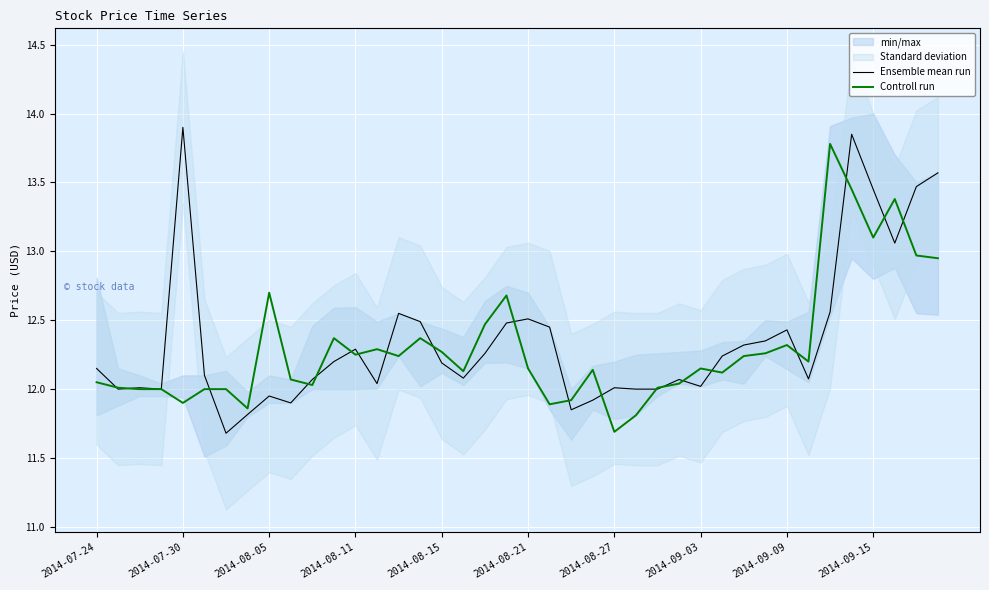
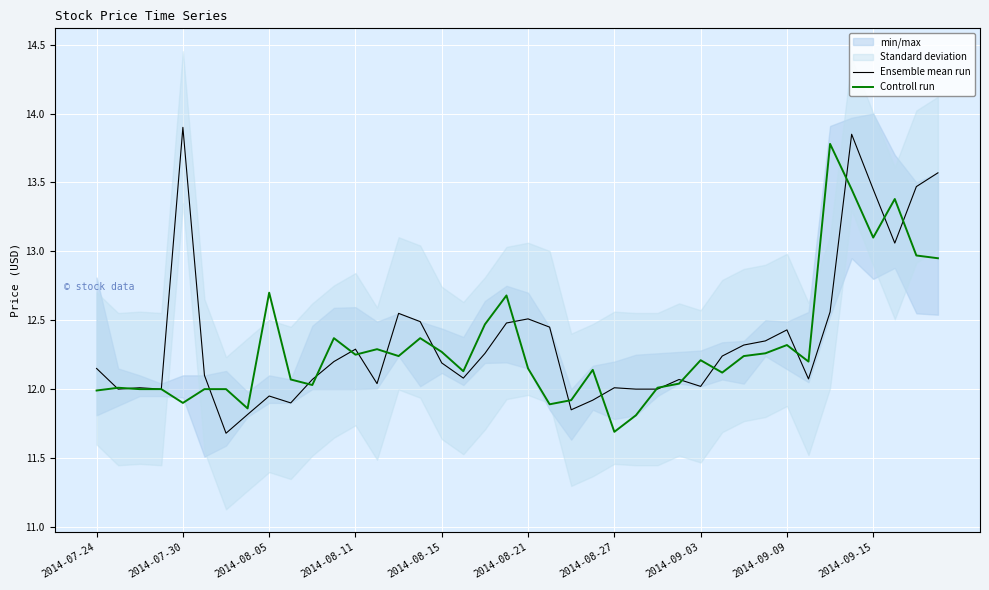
  {
    "Ensemble mean run": {
      "2014-07-24": 12.15,
      "2014-07-30": 13.90,
      "2014-08-05": 11.95,
      "2014-08-11": 12.29,
      "2014-08-15": 12.19,
      "2014-08-21": 12.51,
      "2014-08-27": 12.01,
      "2014-09-03": 12.02,
      "2014-09-09": 12.43,
      "2014-09-15": 13.45
    },
    "Controll run": {
-     "2014-07-24": 12.05,
+     "2014-07-24": 11.99,
      "2014-07-30": 11.90,
      "2014-08-05": 12.70,
      "2014-08-11": 12.25,
      "2014-08-15": 12.27,
      "2014-08-21": 12.15,
      "2014-08-27": 11.69,
-     "2014-09-03": 12.15,
+     "2014-09-03": 12.21,
      "2014-09-09": 12.32,
      "2014-09-15": 13.10
    }
  }
